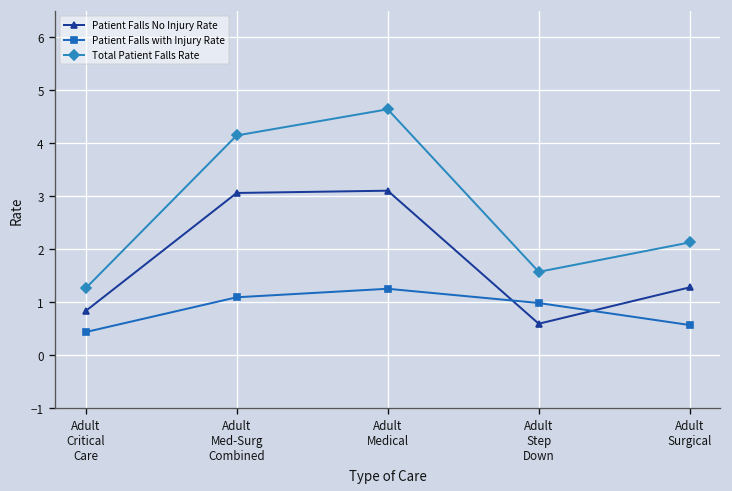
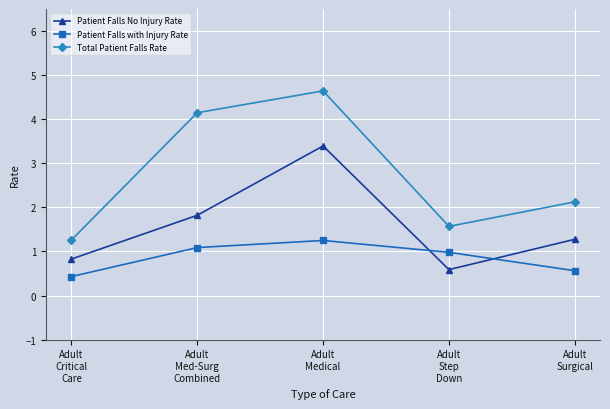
  {
    "Patient Falls No Injury Rate": {
      "Adult Critical Care": 0.8,
-     "Adult Med-Surg Combined": 3.1,
-     "Adult Medical": 3.1,
+     "Adult Med-Surg Combined": 1.8,
+     "Adult Medical": 3.4,
      "Adult Step Down": 0.6,
      "Adult Surgical": 1.3
    }
  }
